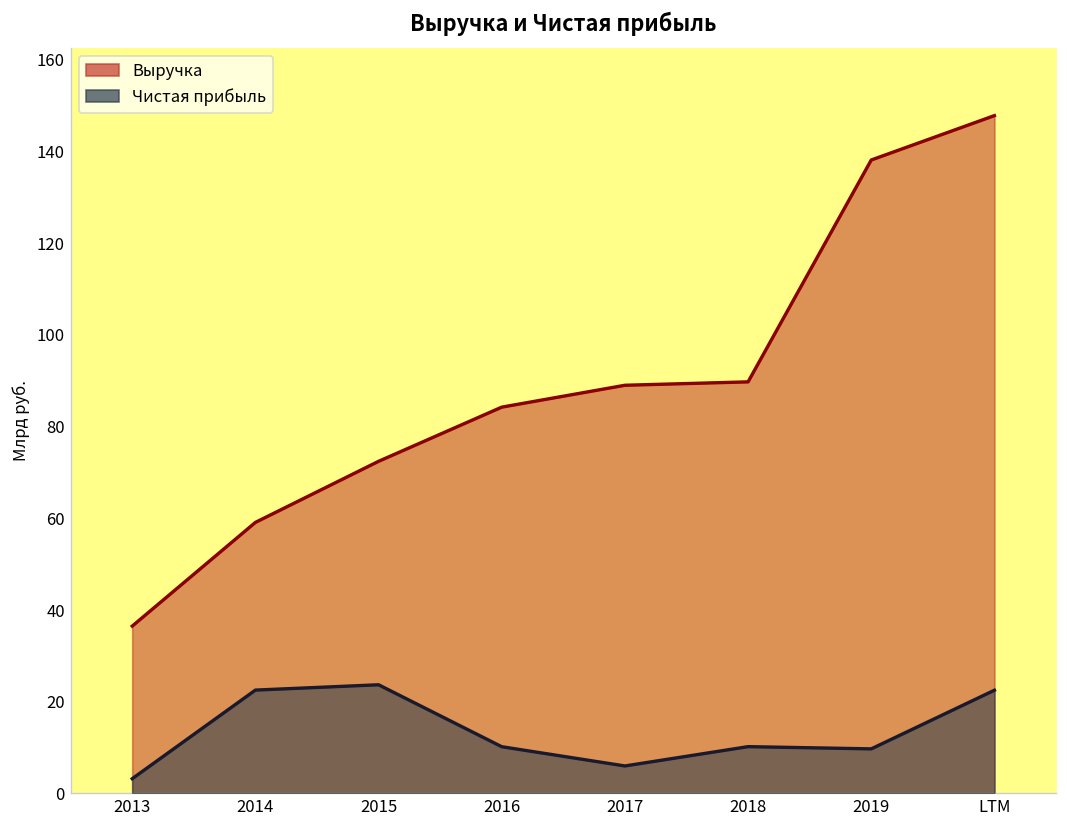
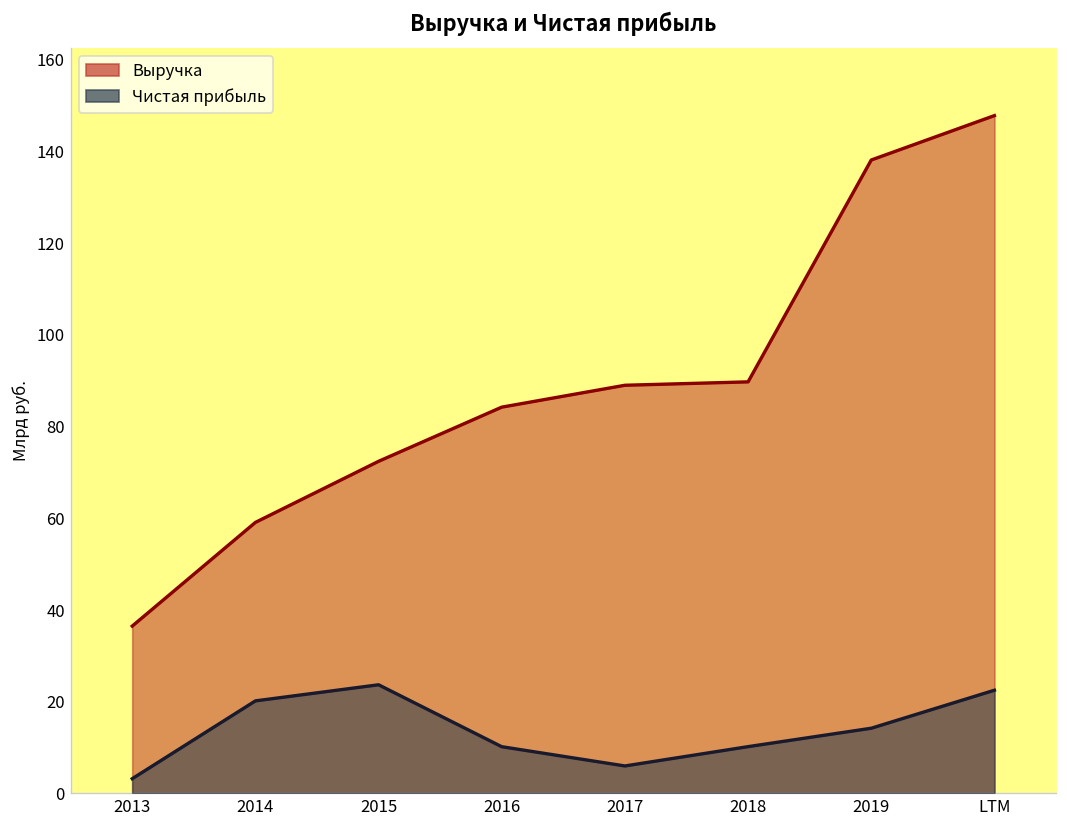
  {
    "Выручка": {
      "2013": 36,
      "2014": 59,
      "2015": 72,
      "2016": 84,
      "2017": 89,
      "2018": 90,
      "2019": 138,
      "LTM": 148
    },
    "Чистая прибыль": {
      "2013": 3,
-     "2014": 23,
+     "2014": 20,
      "2015": 24,
      "2016": 10,
      "2017": 6,
      "2018": 10,
-     "2019": 10,
+     "2019": 14,
      "LTM": 23
    }
  }
